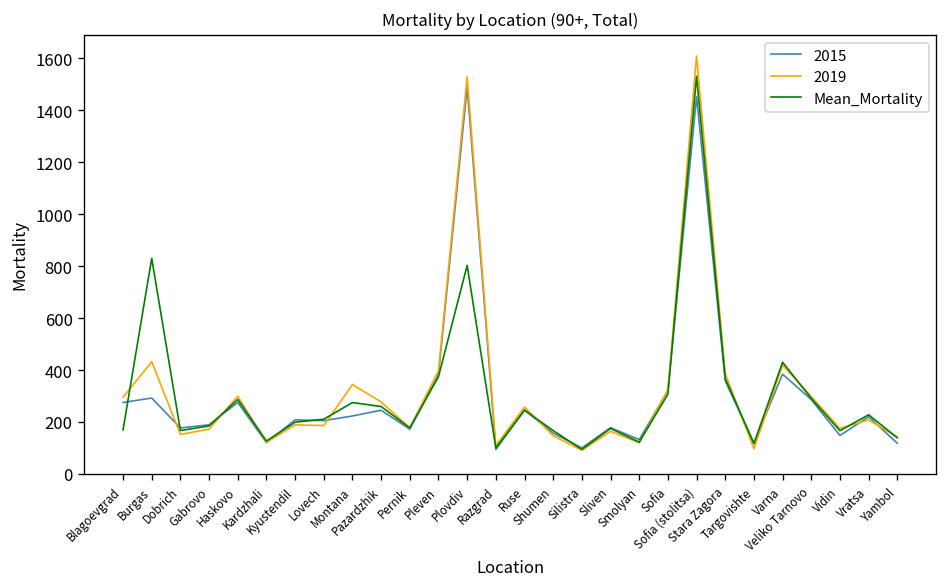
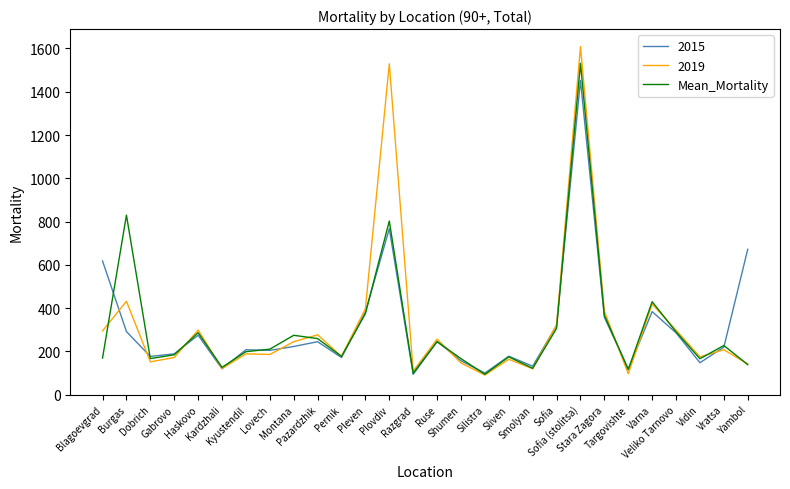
  {
    "2015": {
-     "Blagoevgrad": 280,
+     "Blagoevgrad": 620,
      "Burgas": 290,
      "Montana": 220,
      "Pazardzhik": 250,
-     "Plovdiv": 1490,
+     "Plovdiv": 770,
      "Sofia (stolitsa)": 1450,
      "Varna": 380,
      "Vidin": 150,
-     "Yambol": 120
+     "Yambol": 670
    },
    "2019": {
      "Blagoevgrad": 300,
      "Burgas": 430,
      "Dobrich": 150,
      "Gabrovo": 170,
      "Haskovo": 300,
      "Lovech": 190,
-     "Montana": 340,
+     "Montana": 250,
      "Pazardzhik": 280,
      "Pleven": 400,
      "Plovdiv": 1530,
      "Sofia (stolitsa)": 1610,
      "Stara Zagora": 390,
      "Targovishte": 100,
      "Vratsa": 210
    },
    "Mean_Mortality": {
      "Blagoevgrad": 170,
      "Burgas": 830,
      "Montana": 270,
      "Pazardzhik": 260,
      "Plovdiv": 800,
      "Sofia": 310,
      "Sofia (stolitsa)": 1530
    }
  }
